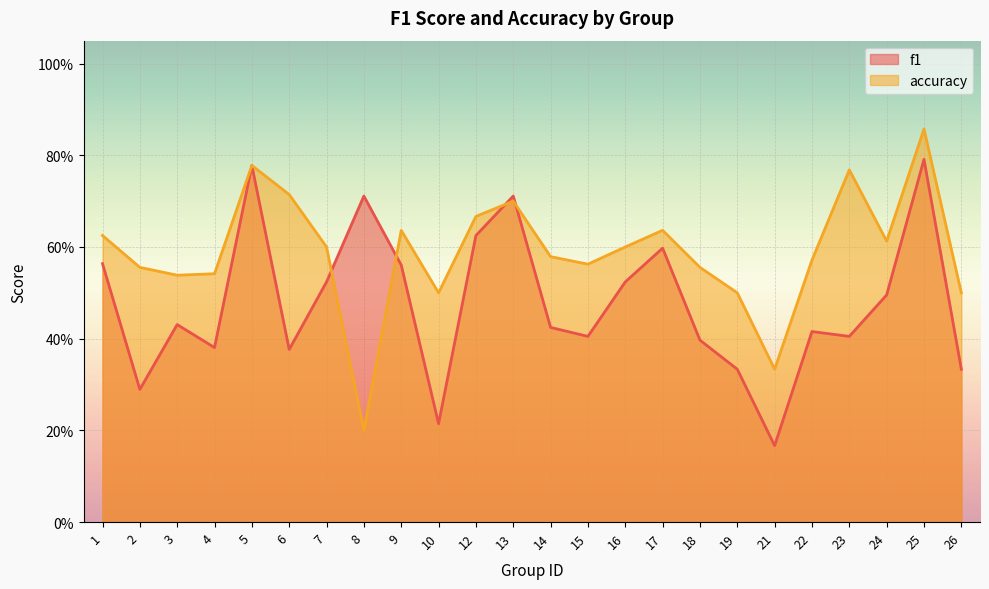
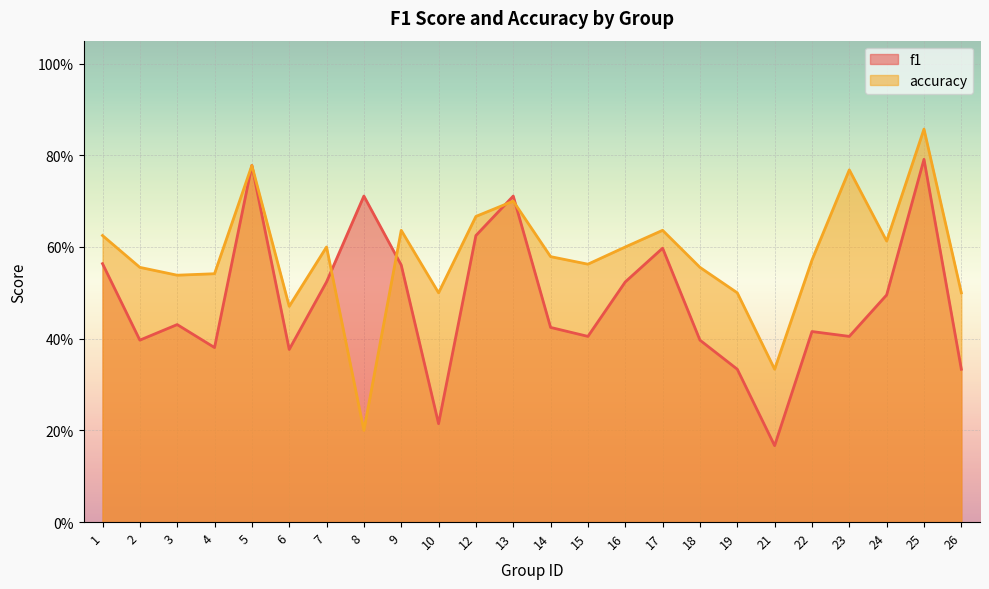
  {
    "f1": {
      "1": "56%",
-     "2": "29%",
+     "2": "40%",
      "3": "43%",
      "4": "38%",
      "6": "38%",
      "7": "52%",
      "8": "71%",
      "9": "56%",
      "10": "21%",
      "12": "63%",
      "13": "71%",
      "14": "42%",
      "15": "41%",
      "16": "52%",
      "17": "60%",
      "18": "40%",
      "19": "33%",
      "21": "17%",
      "22": "42%",
      "23": "41%",
      "24": "50%",
      "25": "79%",
      "26": "33%"
    },
    "accuracy": {
      "1": "63%",
      "2": "56%",
      "3": "54%",
      "4": "54%",
-     "6": "71%",
+     "6": "47%",
      "7": "60%",
      "8": "20%",
      "9": "64%",
      "10": "50%",
      "12": "67%",
      "13": "70%",
      "14": "58%",
      "15": "56%",
      "16": "60%",
      "17": "64%",
      "18": "56%",
      "19": "50%",
      "21": "33%",
      "22": "57%",
      "23": "77%",
      "24": "61%",
      "25": "86%",
      "26": "50%"
    }
  }
